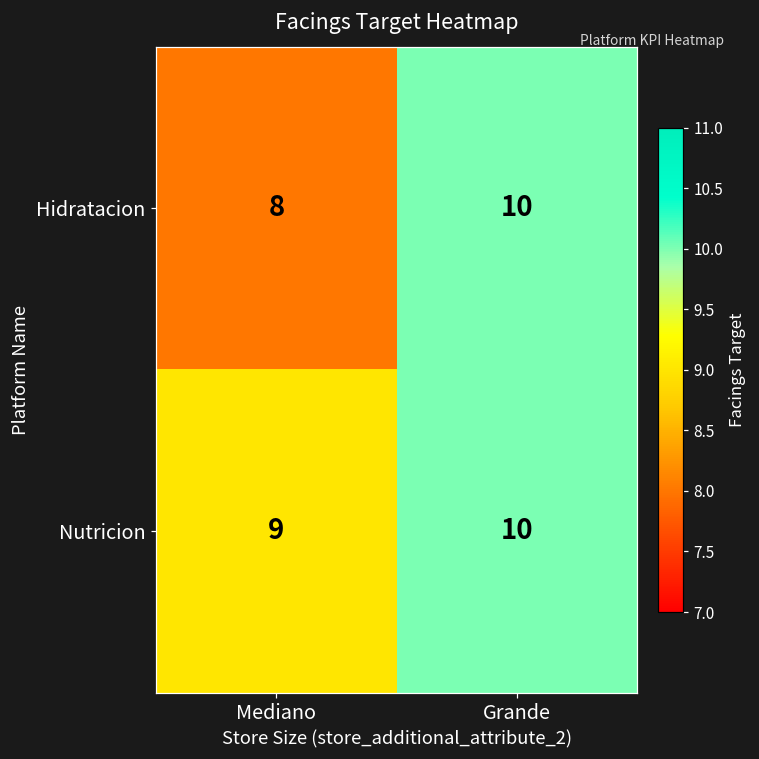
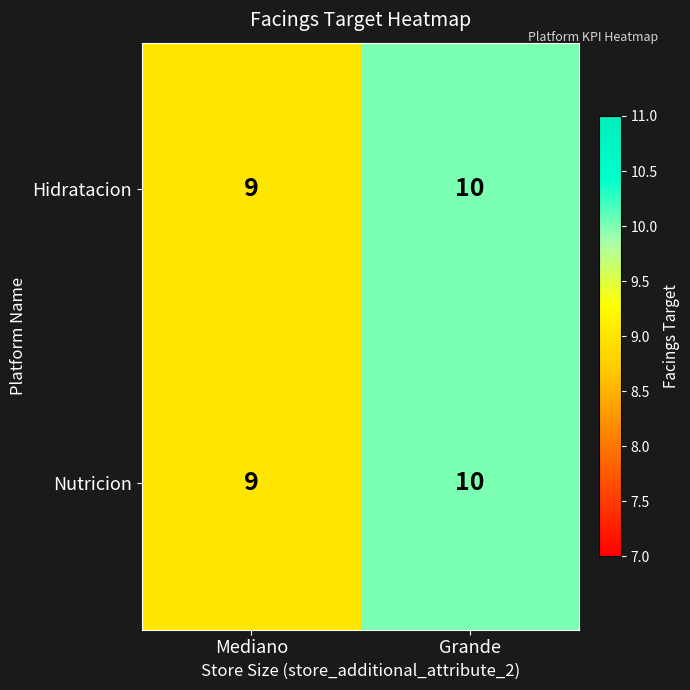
  {
    "Hidratacion": {
-     "Mediano": 8,
+     "Mediano": 9,
      "Grande": 10
    },
    "Nutricion": {
      "Mediano": 9,
      "Grande": 10
    }
  }
